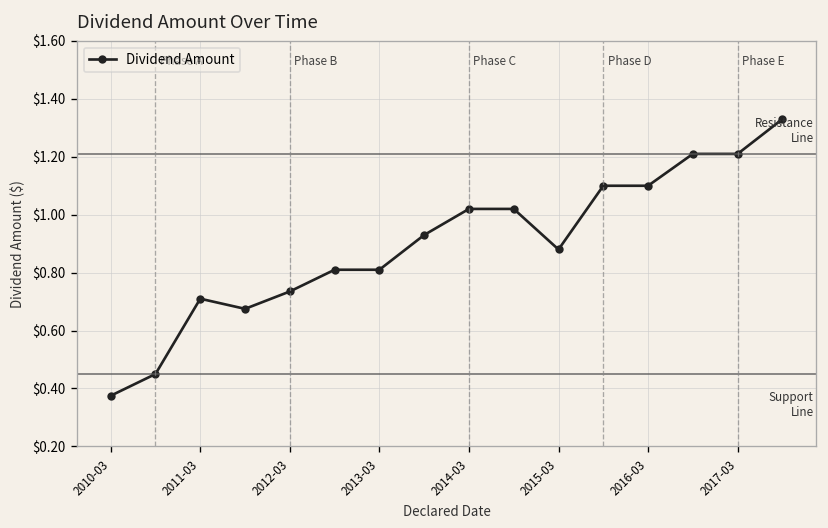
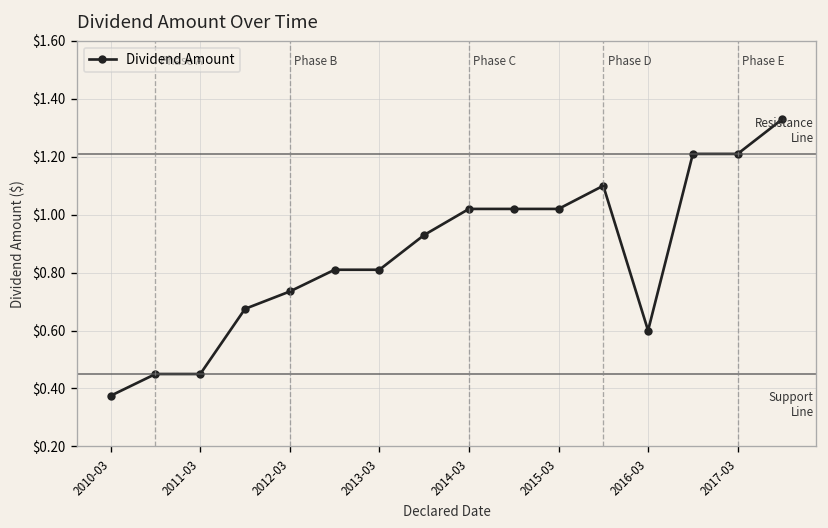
  {
    "2010-03": "$0.38",
-   "2011-03": "$0.71",
+   "2011-03": "$0.45",
    "2012-03": "$0.74",
    "2013-03": "$0.81",
    "2014-03": "$1.02",
-   "2015-03": "$0.88",
-   "2016-03": "$1.1",
+   "2015-03": "$1.02",
+   "2016-03": "$0.6",
    "2017-03": "$1.21"
  }
